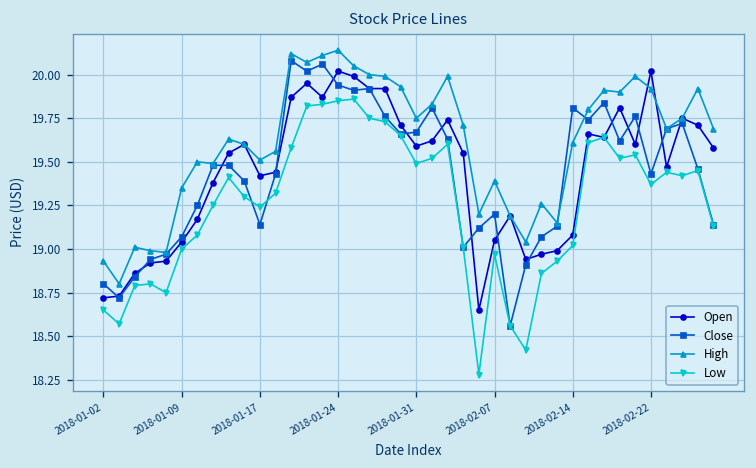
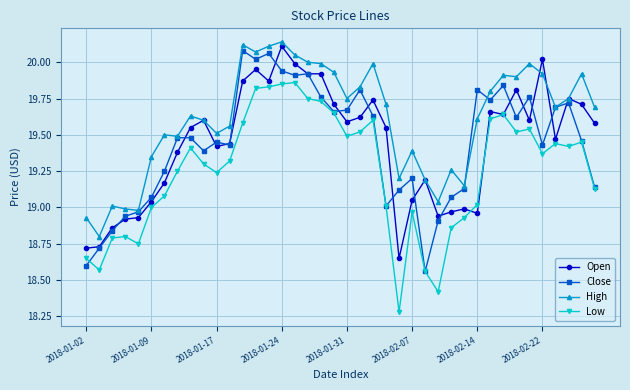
  {
    "Open": {
      "2018-01-02": 18.72,
      "2018-01-09": 19.04,
      "2018-01-17": 19.42,
-     "2018-01-24": 20.02,
+     "2018-01-24": 20.11,
      "2018-01-31": 19.59,
      "2018-02-07": 19.05,
-     "2018-02-14": 19.08,
+     "2018-02-14": 18.96,
      "2018-02-22": 20.02
    },
    "Close": {
-     "2018-01-02": 18.8,
+     "2018-01-02": 18.6,
      "2018-01-09": 19.07,
-     "2018-01-17": 19.14,
+     "2018-01-17": 19.45,
      "2018-01-24": 19.94,
      "2018-01-31": 19.67,
      "2018-02-07": 19.20,
      "2018-02-14": 19.81,
      "2018-02-22": 19.43
    }
  }
